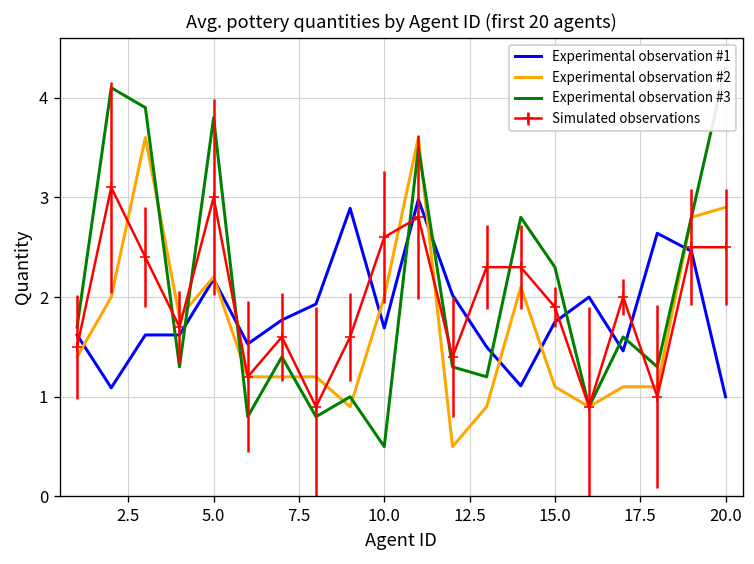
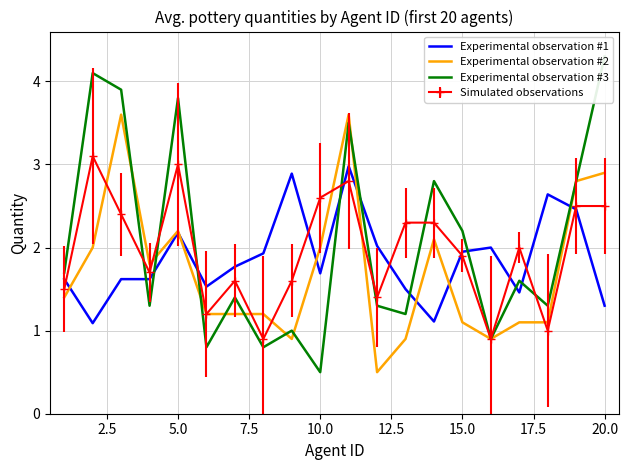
  {
    "Experimental observation #1": {
      "10.0": 1.7,
-     "15.0": 1.8,
-     "20.0": 1.0
+     "15.0": 2.0,
+     "20.0": 1.3
    },
    "Experimental observation #2": {
      "10.0": 2.0,
      "15.0": 1.1,
      "20.0": 2.9
    },
    "Experimental observation #3": {
      "5.0": 3.8,
      "10.0": 0.5,
-     "15.0": 2.3
+     "15.0": 2.2
    }
  }
